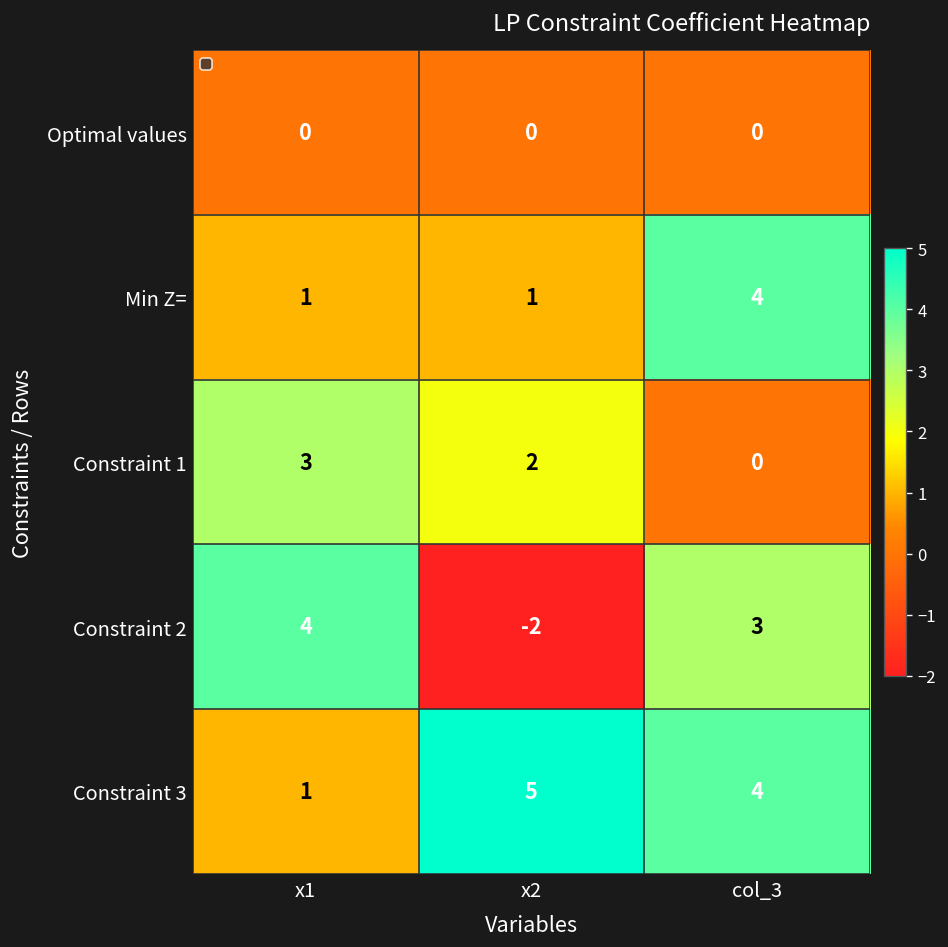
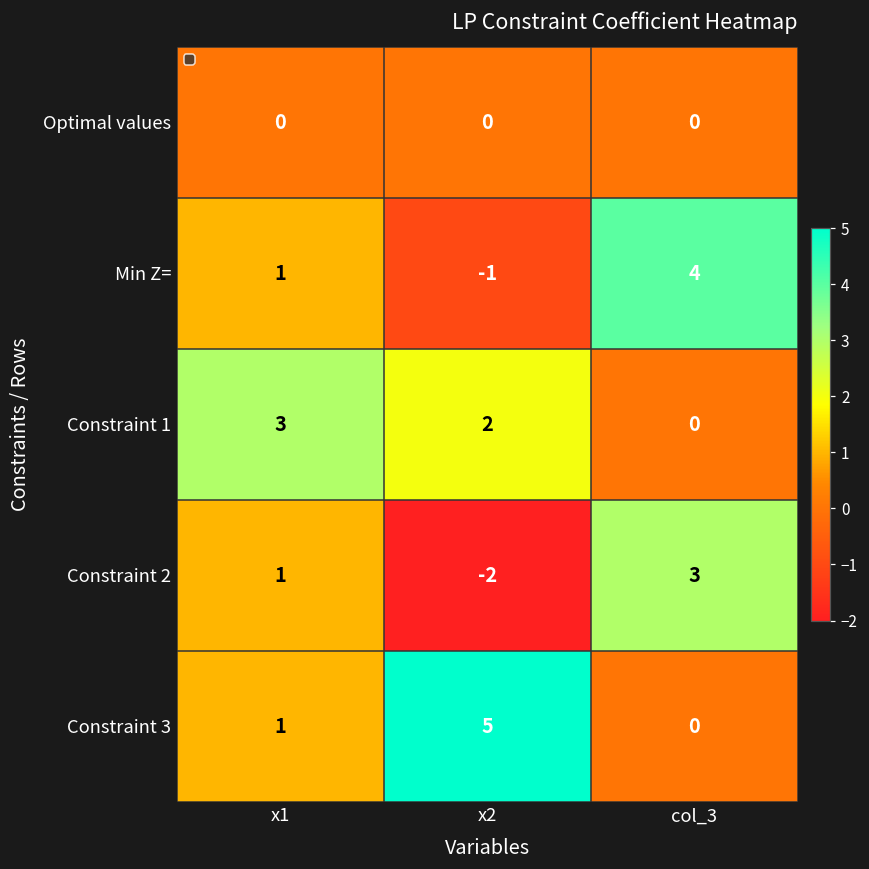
  {
    "Optimal values": {
      "x1": 0,
      "x2": 0,
      "col_3": 0
    },
    "Min Z=": {
      "x1": 1,
-     "x2": 1,
+     "x2": -1,
      "col_3": 4
    },
    "Constraint 1": {
      "x1": 3,
      "x2": 2,
      "col_3": 0
    },
    "Constraint 2": {
-     "x1": 4,
+     "x1": 1,
      "x2": -2,
      "col_3": 3
    },
    "Constraint 3": {
      "x1": 1,
      "x2": 5,
-     "col_3": 4
+     "col_3": 0
    }
  }
